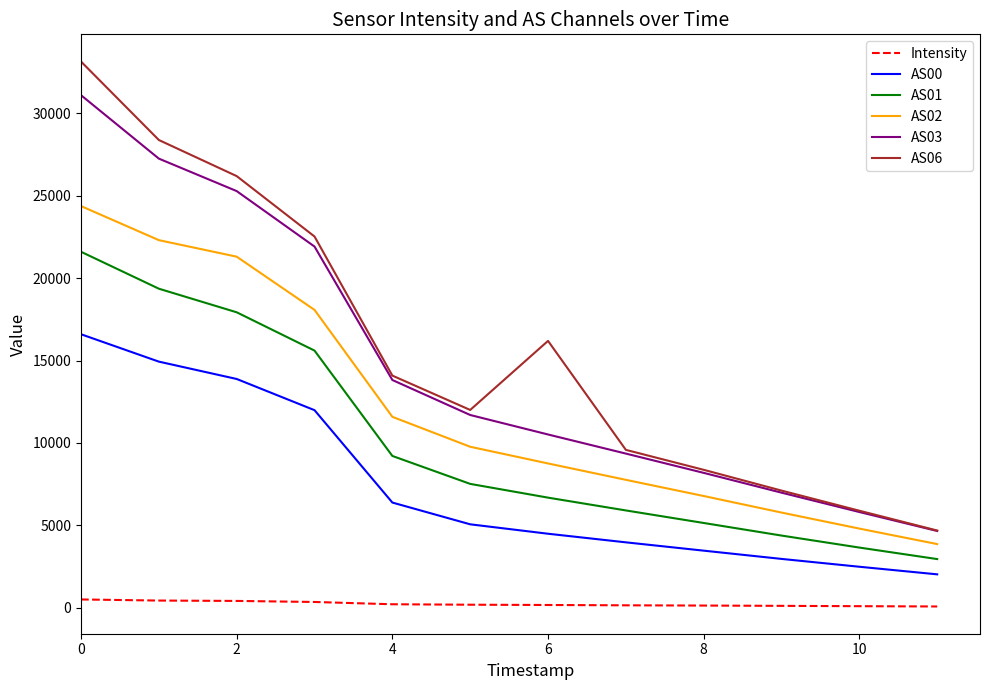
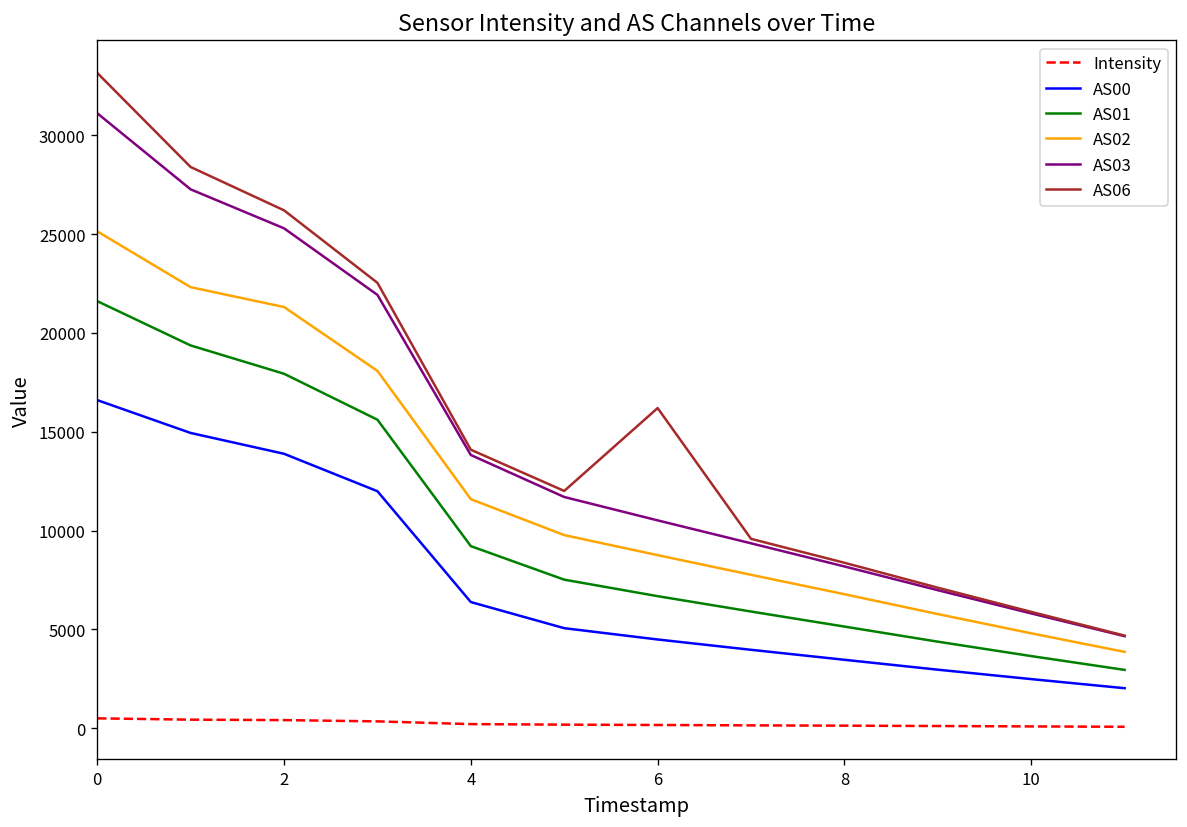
  {
    "Intensity": {
      "0": 500,
      "2": 400,
      "4": 200,
      "6": 200,
      "8": 100,
      "10": 100
    },
    "AS00": {
      "0": 16600,
      "2": 13900,
      "4": 6400,
      "6": 4500,
      "8": 3500,
      "10": 2500
    },
    "AS01": {
      "0": 21600,
      "2": 17900,
      "4": 9200,
      "6": 6700,
      "8": 5100,
      "10": 3600
    },
    "AS02": {
-     "0": 24400,
+     "0": 25100,
      "2": 21300,
      "4": 11600,
      "6": 8800,
      "8": 6800,
      "10": 4800
    },
    "AS03": {
      "0": 31100,
      "2": 25300,
      "4": 13800,
      "6": 10500,
      "8": 8200
    },
    "AS06": {
      "0": 33200,
      "2": 26200,
      "4": 14100,
      "6": 16200,
      "8": 8400
    }
  }
